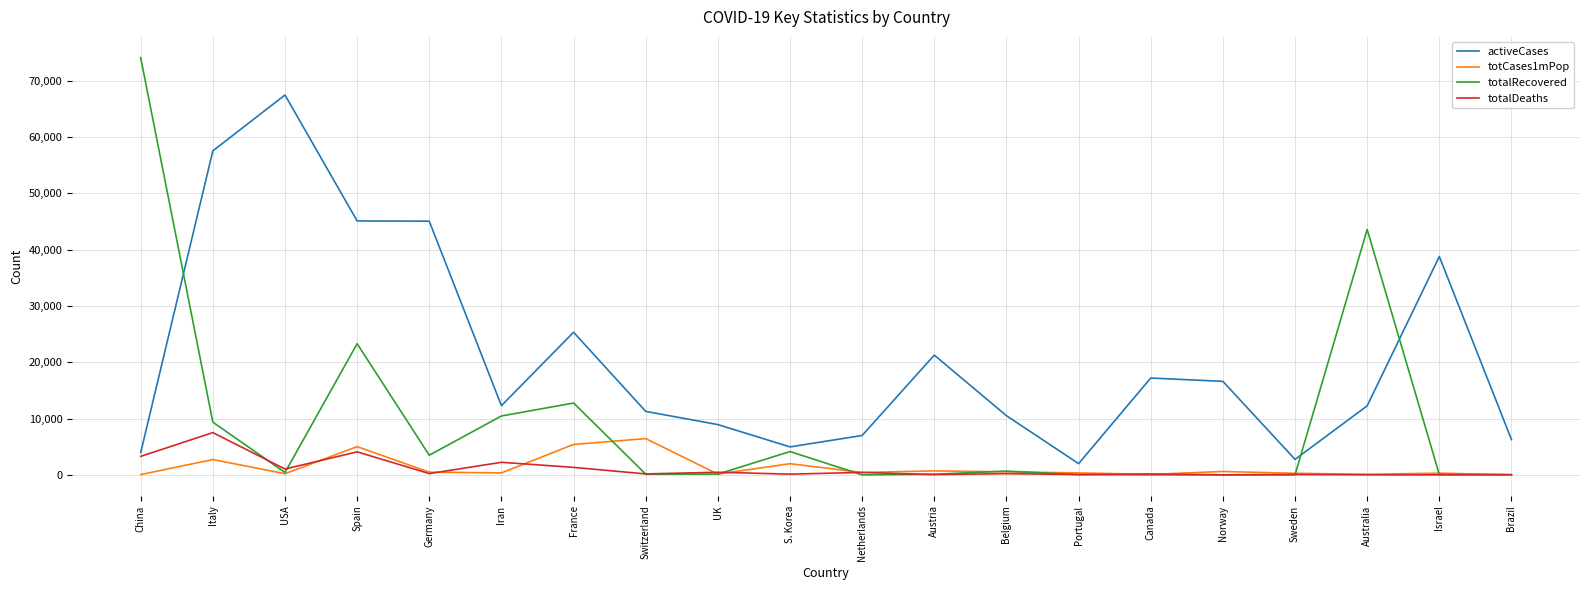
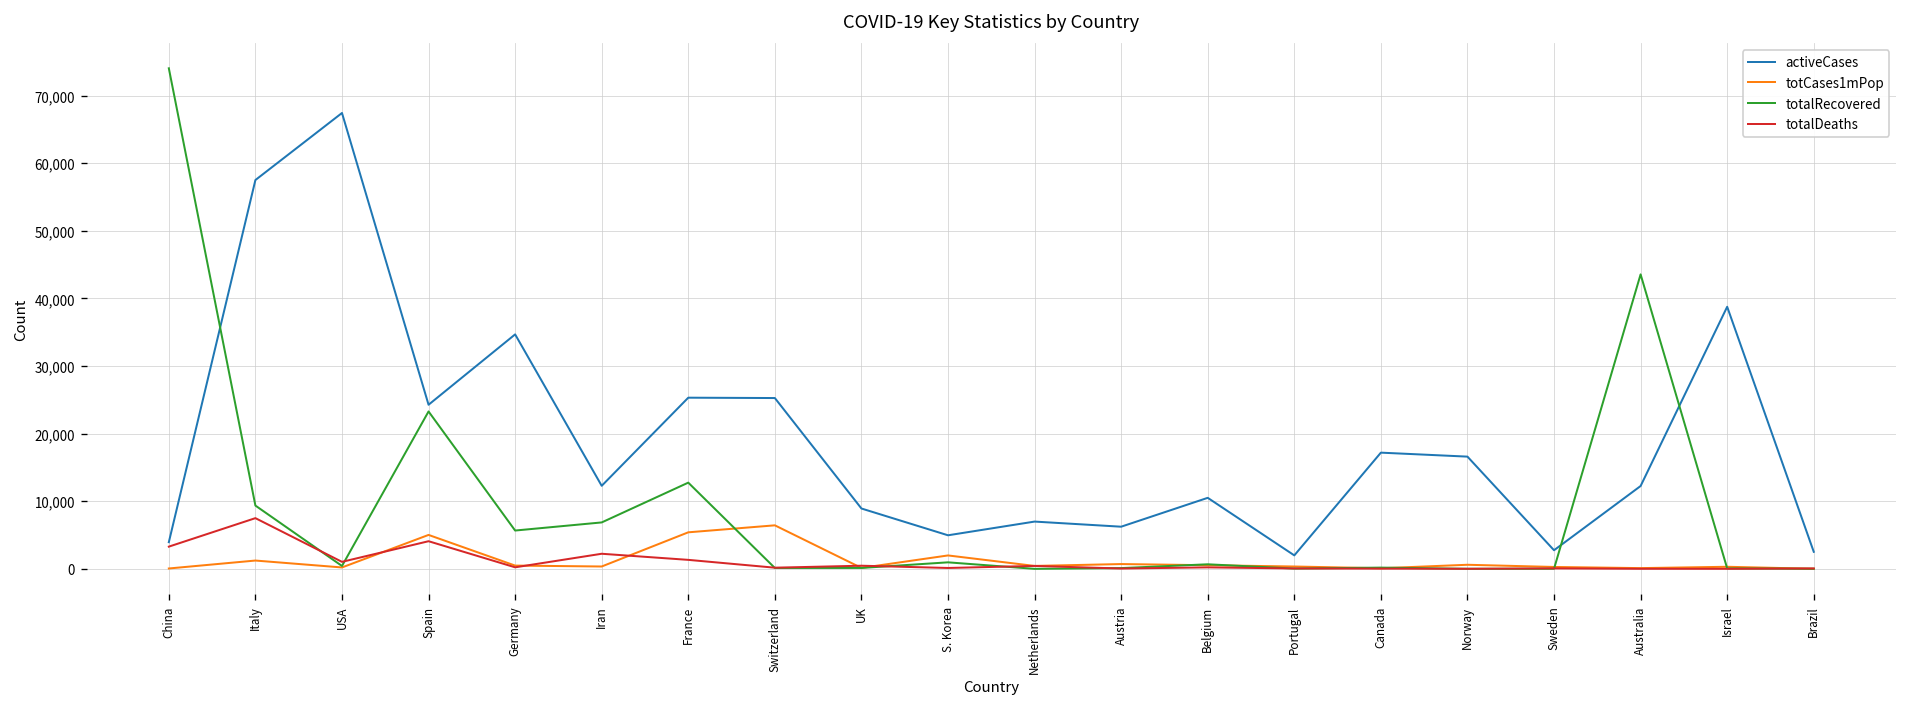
  {
    "activeCases": {
      "China": "4,000",
      "Italy": "58,000",
      "USA": "67,000",
-     "Spain": "45,000",
-     "Germany": "45,000",
+     "Spain": "24,000",
+     "Germany": "35,000",
      "Iran": "12,000",
      "France": "25,000",
-     "Switzerland": "11,000",
+     "Switzerland": "25,000",
      "UK": "9,000",
      "S. Korea": "5,000",
      "Netherlands": "7,000",
-     "Austria": "21,000",
+     "Austria": "6,000",
      "Belgium": "11,000",
      "Portugal": "2,000",
      "Canada": "17,000",
      "Norway": "17,000",
      "Sweden": "3,000",
      "Australia": "12,000",
      "Israel": "39,000",
-     "Brazil": "6,000"
+     "Brazil": "3,000"
    },
    "totCases1mPop": {
      "China": "0",
-     "Italy": "3,000",
+     "Italy": "1,000",
      "Spain": "5,000",
      "Iran": "0",
      "France": "5,000",
      "Switzerland": "6,000",
      "S. Korea": "2,000",
      "Austria": "1,000",
      "Norway": "1,000"
    },
    "totalRecovered": {
      "China": "74,000",
      "Italy": "9,000",
      "Spain": "23,000",
-     "Germany": "3,000",
-     "Iran": "10,000",
+     "Germany": "6,000",
+     "Iran": "7,000",
      "France": "13,000",
-     "S. Korea": "4,000",
+     "S. Korea": "1,000",
      "Australia": "44,000"
    },
    "totalDeaths": {
      "China": "3,000",
      "Italy": "8,000",
      "USA": "1,000",
      "Spain": "4,000",
      "Iran": "2,000",
      "France": "1,000",
      "S. Korea": "0"
    }
  }
